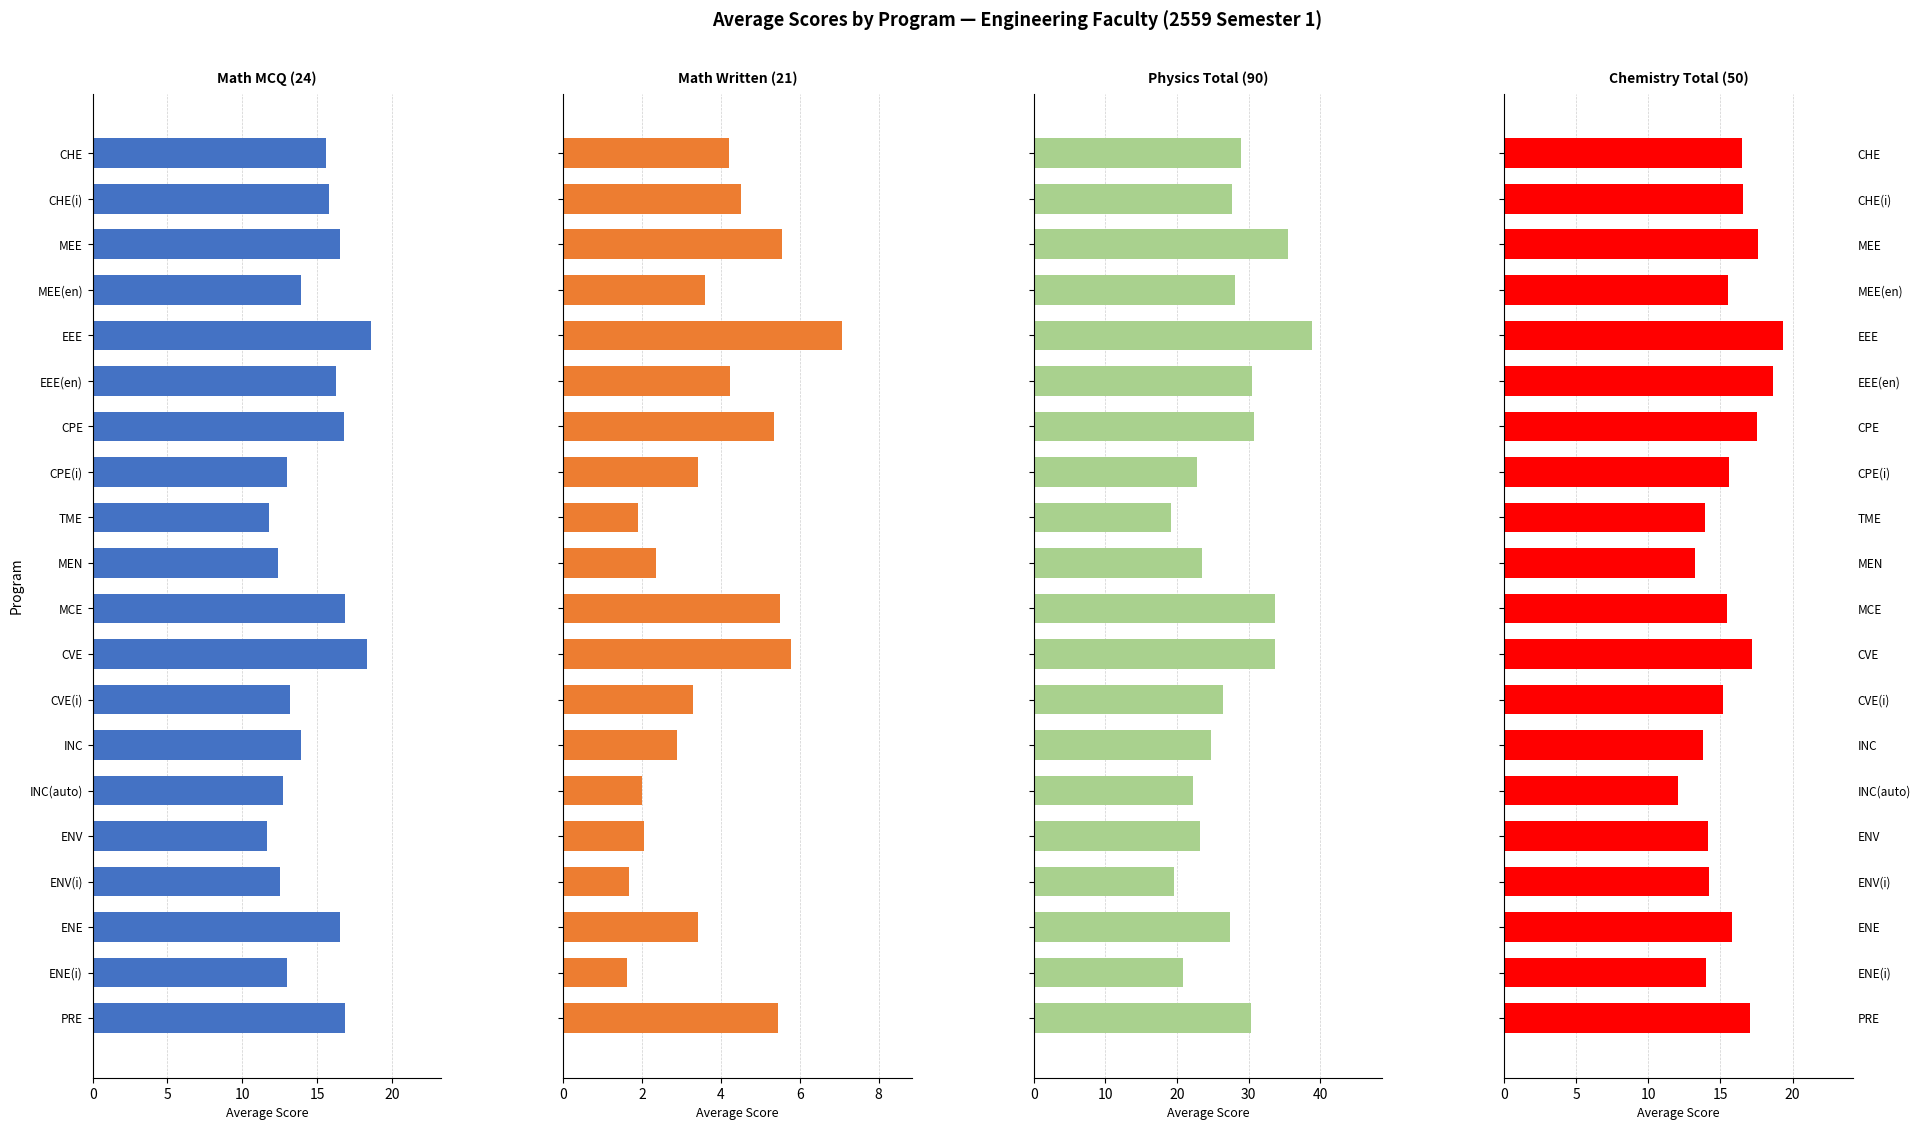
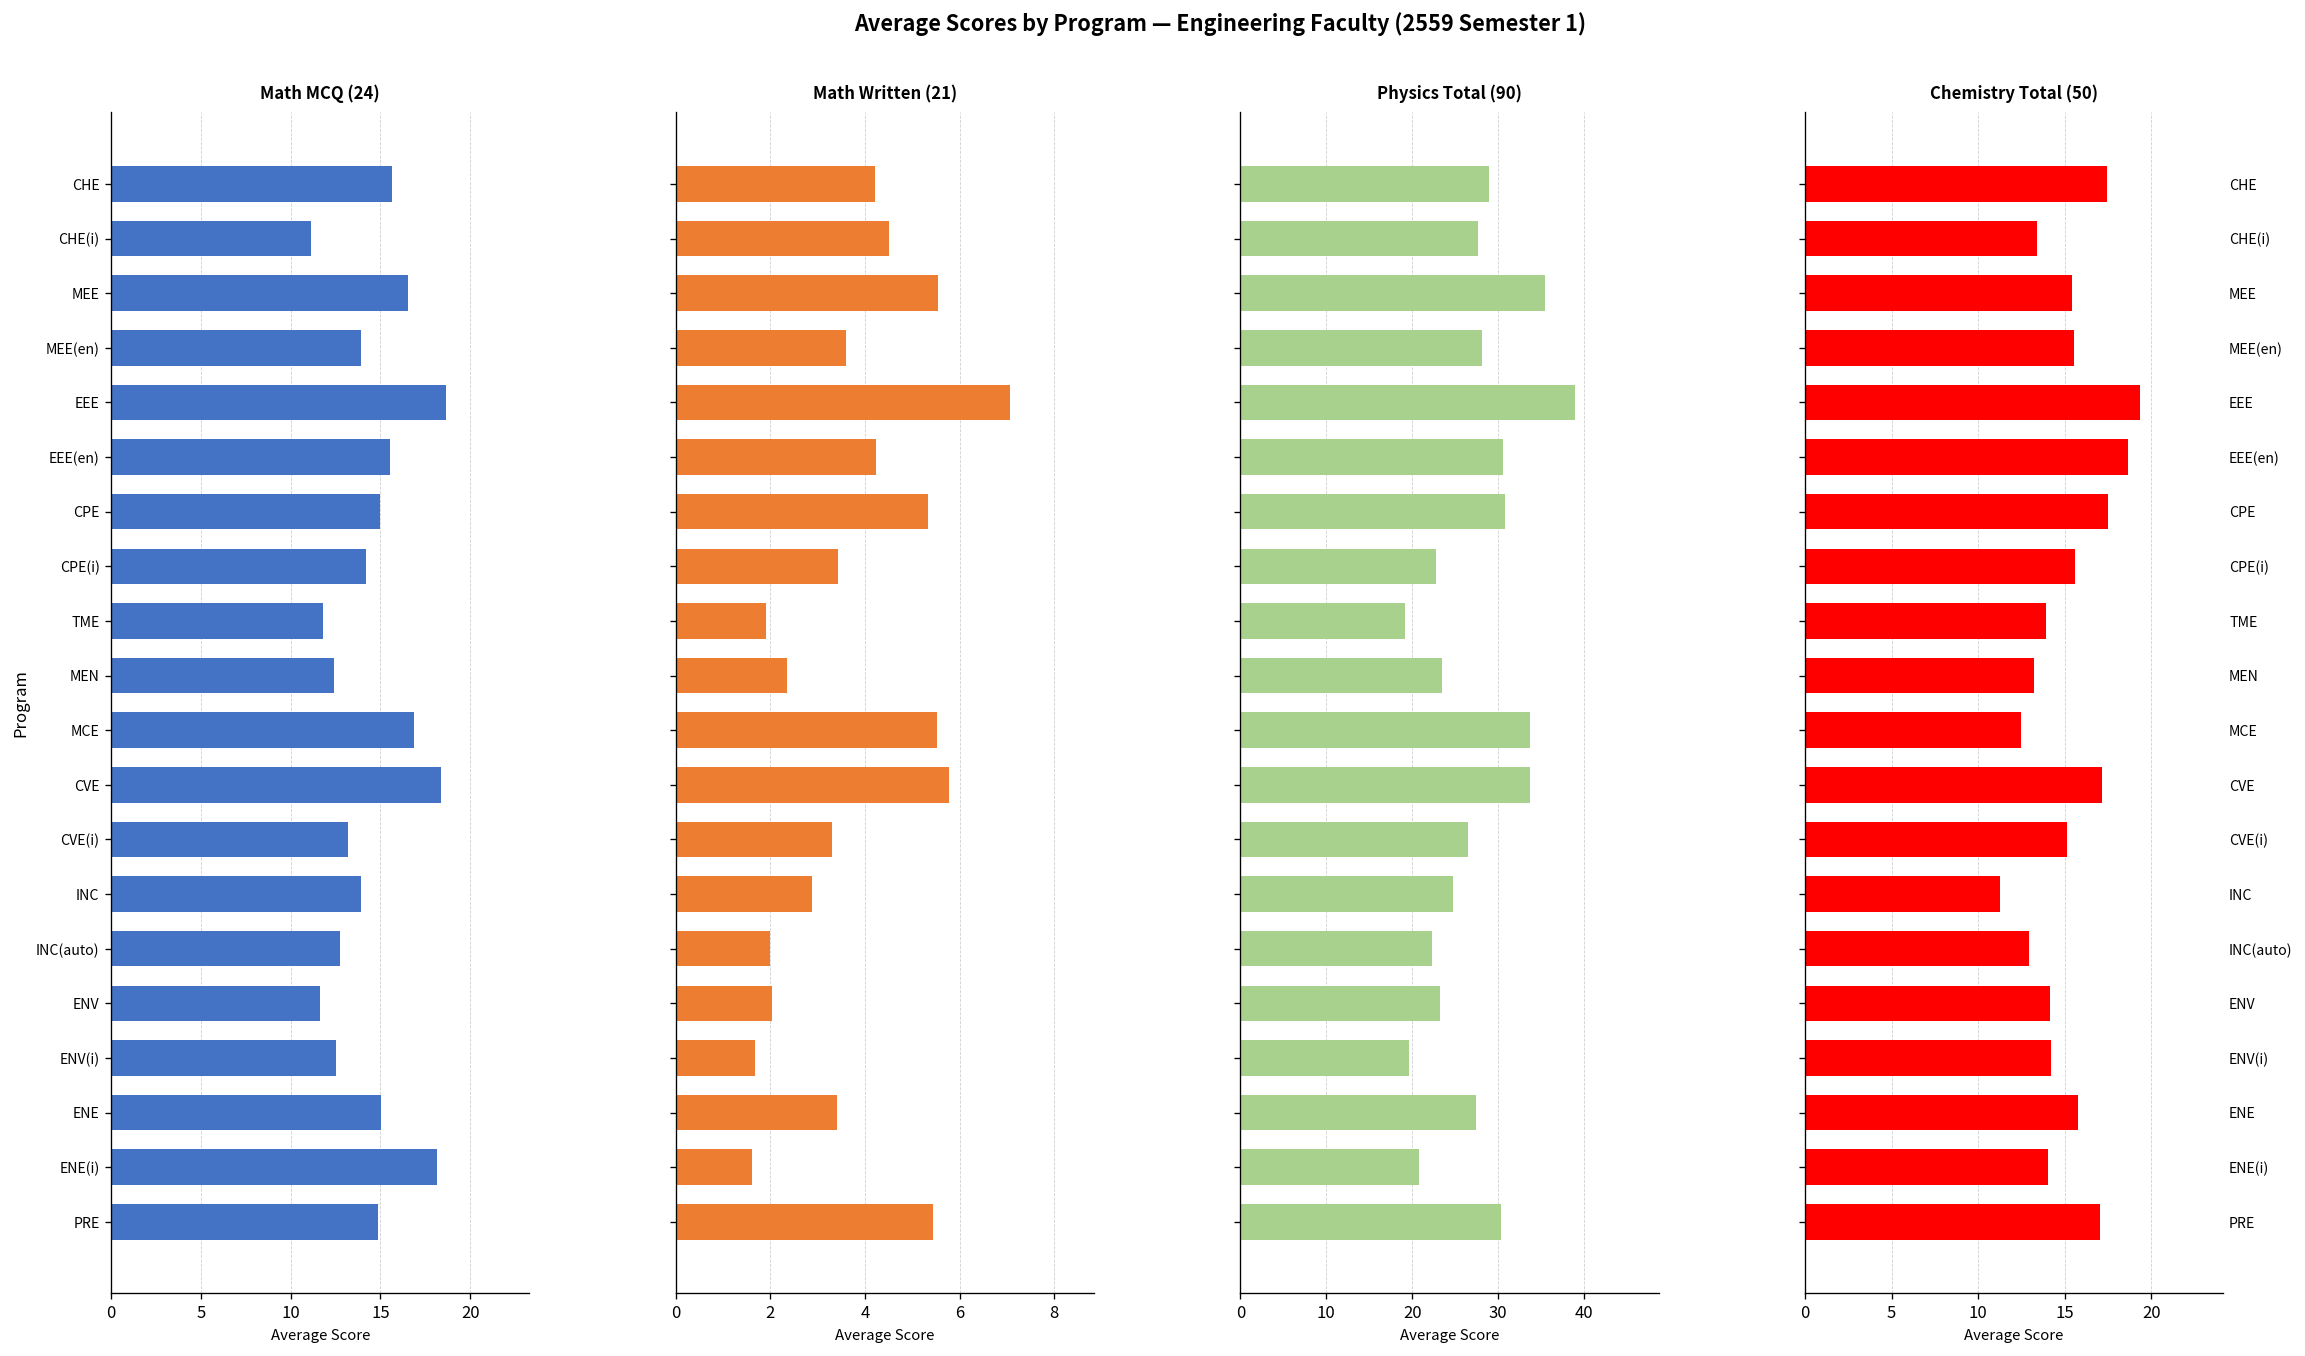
  {
    "Math MCQ (24)": {
      "CHE": 15.6,
-     "CHE(i)": 15.8,
+     "CHE(i)": 11.1,
      "MEE": 16.5,
      "MEE(en)": 13.9,
      "EEE": 18.6,
-     "EEE(en)": 16.2,
-     "CPE": 16.8,
-     "CPE(i)": 13.0,
+     "EEE(en)": 15.5,
+     "CPE": 15.0,
+     "CPE(i)": 14.2,
      "TME": 11.8,
      "MEN": 12.4,
      "MCE": 16.9,
      "CVE": 18.4,
      "CVE(i)": 13.2,
      "INC": 13.9,
      "INC(auto)": 12.7,
      "ENV": 11.6,
      "ENV(i)": 12.5,
-     "ENE": 16.5,
-     "ENE(i)": 13.0,
-     "PRE": 16.9
+     "ENE": 15.0,
+     "ENE(i)": 18.2,
+     "PRE": 14.9
    },
    "Chemistry Total (50)": {
-     "CHE": 16.5,
-     "CHE(i)": 16.5,
-     "MEE": 17.6,
+     "CHE": 17.4,
+     "CHE(i)": 13.4,
+     "MEE": 15.4,
      "MEE(en)": 15.5,
      "EEE": 19.3,
      "EEE(en)": 18.7,
      "CPE": 17.5,
      "CPE(i)": 15.6,
      "TME": 13.9,
      "MEN": 13.2,
-     "MCE": 15.4,
+     "MCE": 12.5,
      "CVE": 17.2,
      "CVE(i)": 15.1,
-     "INC": 13.8,
-     "INC(auto)": 12.0,
+     "INC": 11.3,
+     "INC(auto)": 12.9,
      "ENV": 14.2,
      "ENV(i)": 14.2,
      "ENE": 15.8,
      "ENE(i)": 14.0,
      "PRE": 17.1
    }
  }
